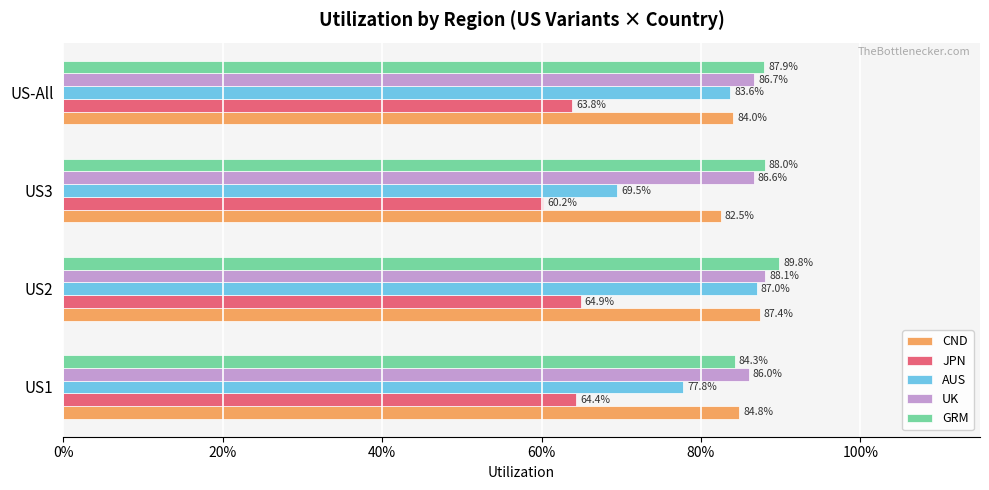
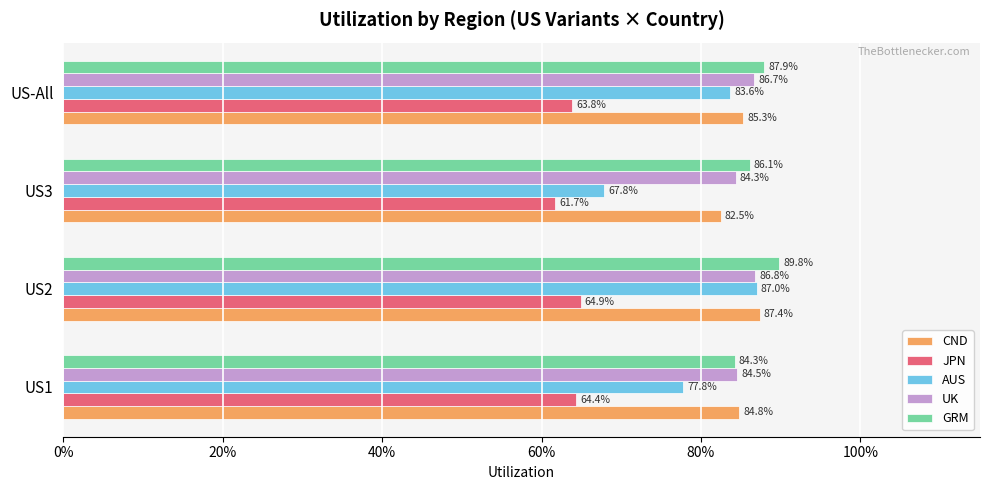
  {
    "CND": {
-     "US-All": "84.0%",
+     "US-All": "85.3%",
      "US3": "82.5%",
      "US2": "87.4%",
      "US1": "84.8%"
    },
    "JPN": {
      "US-All": "63.8%",
-     "US3": "60.2%",
+     "US3": "61.7%",
      "US2": "64.9%",
      "US1": "64.4%"
    },
    "AUS": {
      "US-All": "83.6%",
-     "US3": "69.5%",
+     "US3": "67.8%",
      "US2": "87.0%",
      "US1": "77.8%"
    },
    "UK": {
      "US-All": "86.7%",
-     "US3": "86.6%",
-     "US2": "88.1%",
-     "US1": "86.0%"
+     "US3": "84.3%",
+     "US2": "86.8%",
+     "US1": "84.5%"
    },
    "GRM": {
      "US-All": "87.9%",
-     "US3": "88.0%",
+     "US3": "86.1%",
      "US2": "89.8%",
      "US1": "84.3%"
    }
  }
